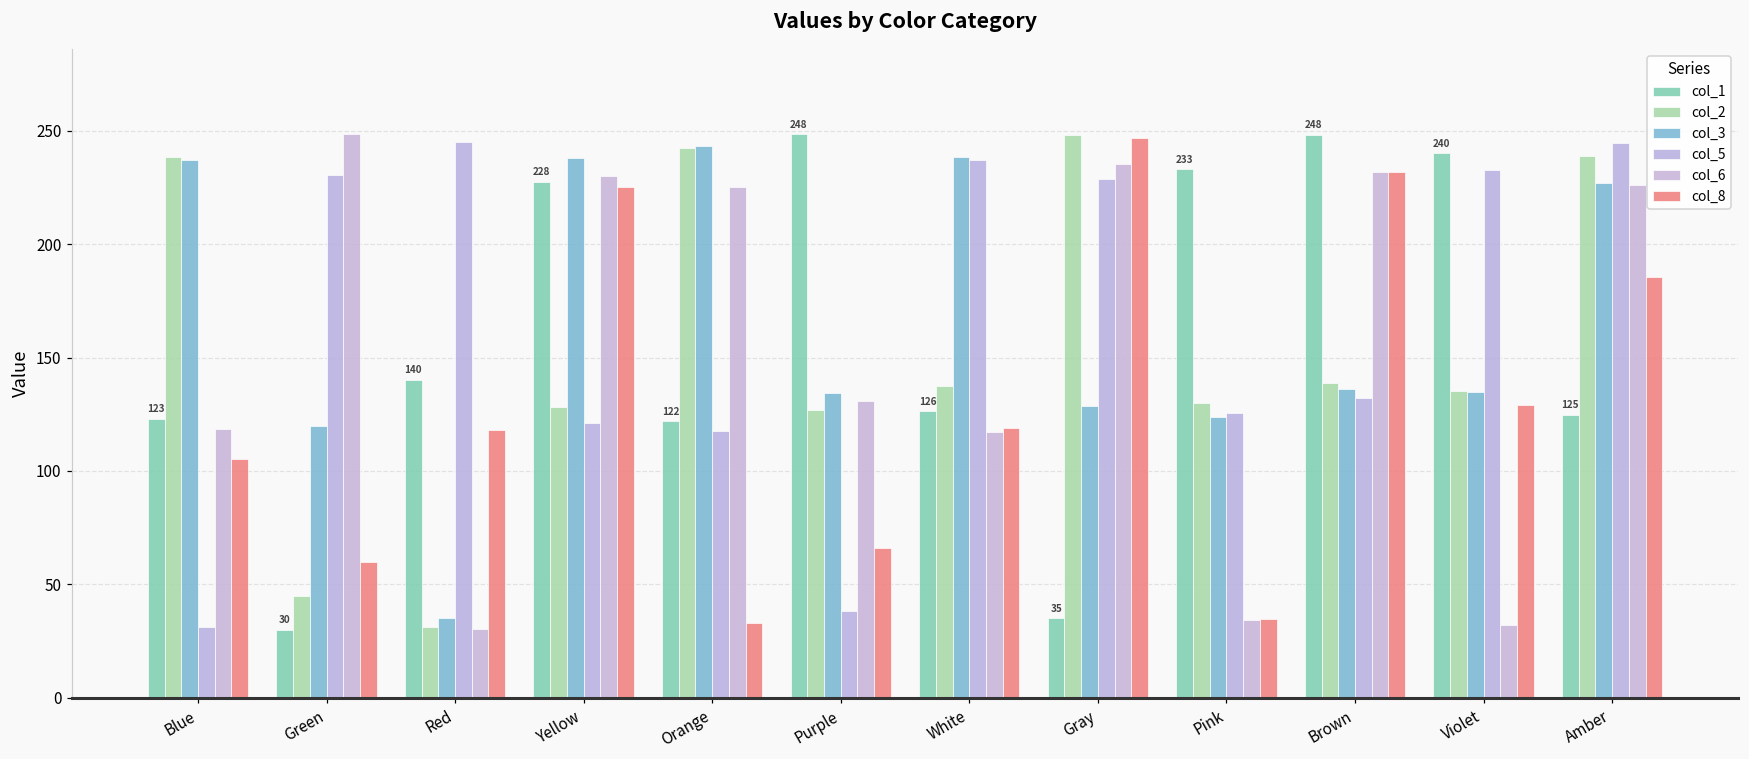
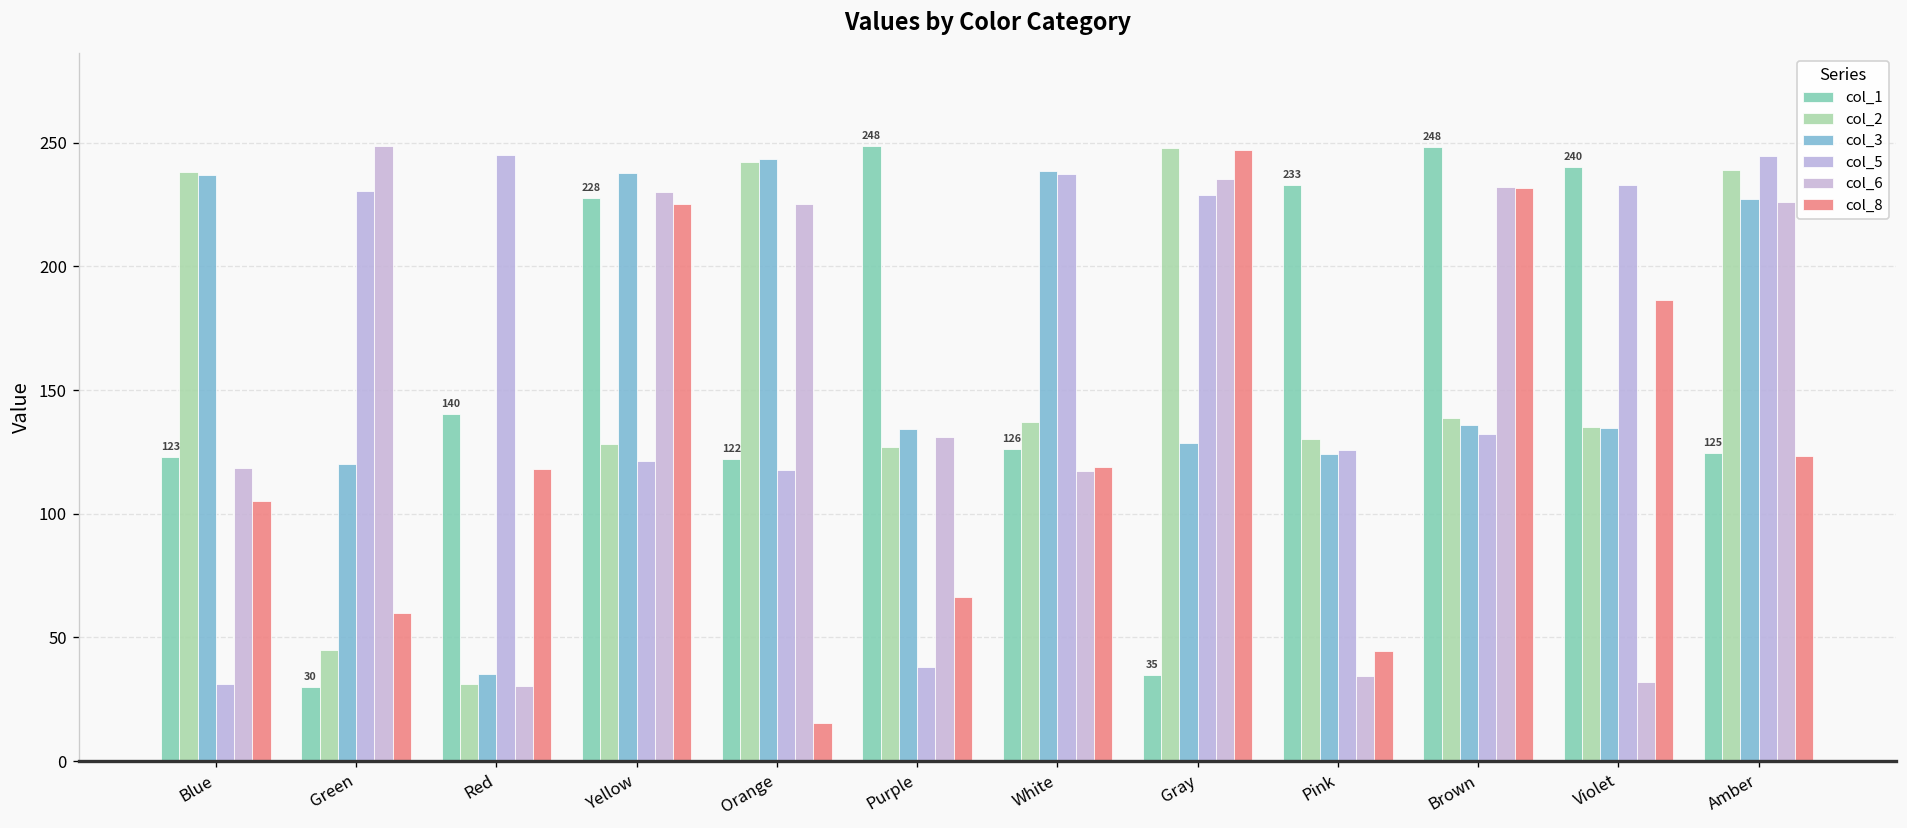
  {
    "col_8": {
      "Blue": 105,
      "Green": 60,
      "Red": 118,
      "Yellow": 225,
-     "Orange": 33,
+     "Orange": 16,
      "Purple": 66,
      "White": 119,
      "Gray": 247,
-     "Pink": 35,
+     "Pink": 44,
      "Brown": 232,
-     "Violet": 129,
-     "Amber": 186
+     "Violet": 186,
+     "Amber": 123
    }
  }
